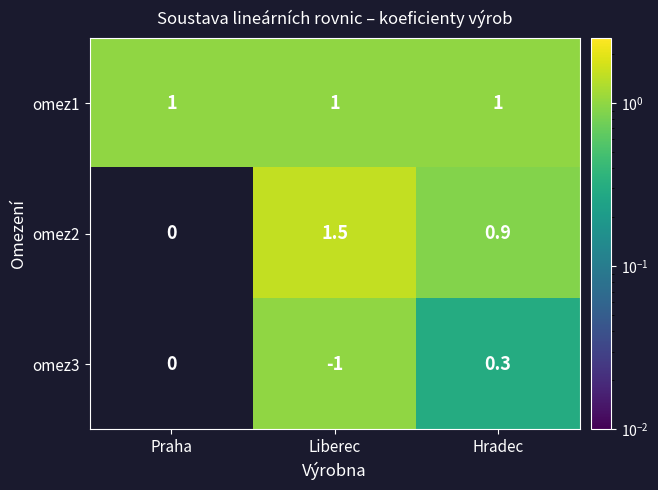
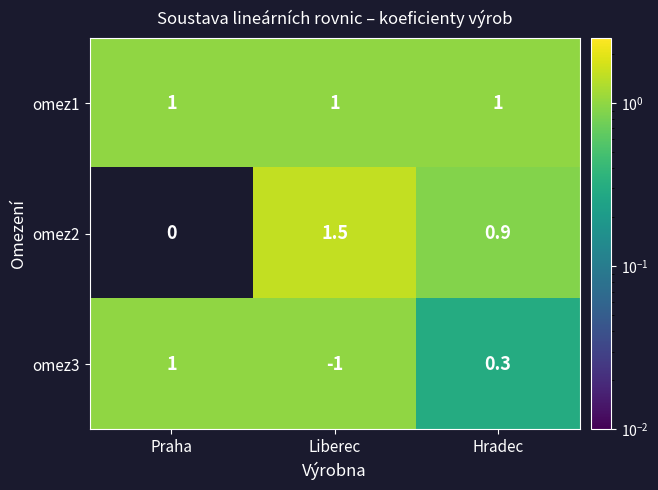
  {
    "omez1": {
      "Praha": 1,
      "Liberec": 1,
      "Hradec": 1
    },
    "omez2": {
      "Praha": 0,
      "Liberec": 1.5,
      "Hradec": 0.9
    },
    "omez3": {
-     "Praha": 0,
+     "Praha": 1,
      "Liberec": -1,
      "Hradec": 0.3
    }
  }
